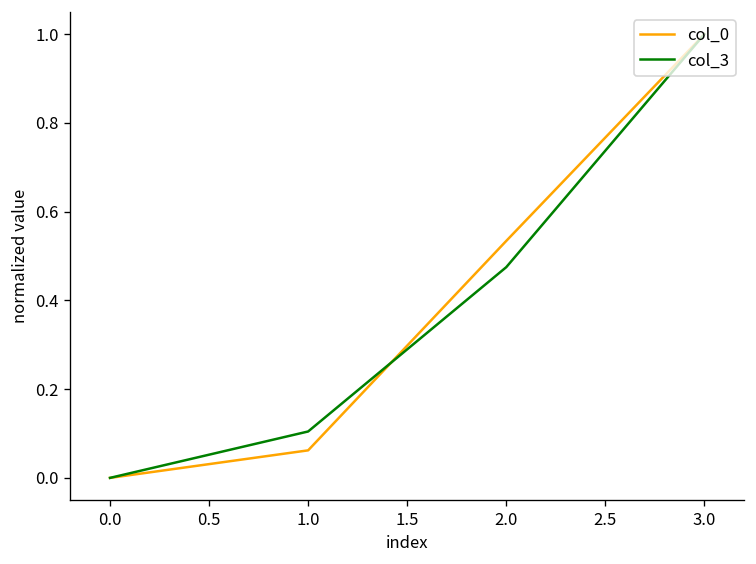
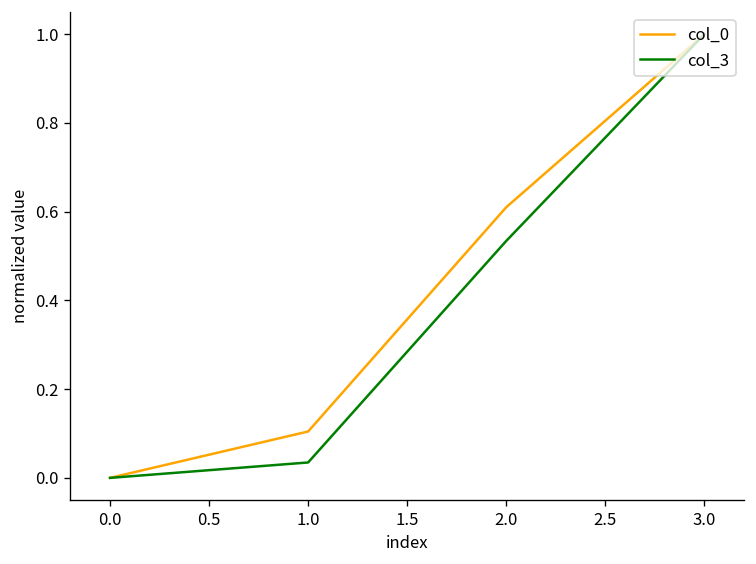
  {
    "col_0": {
-     "1.0": 0.06,
-     "2.0": 0.53
+     "1.0": 0.10,
+     "2.0": 0.61
    },
    "col_3": {
-     "1.0": 0.10,
-     "2.0": 0.47
+     "1.0": 0.03,
+     "2.0": 0.53
    }
  }
